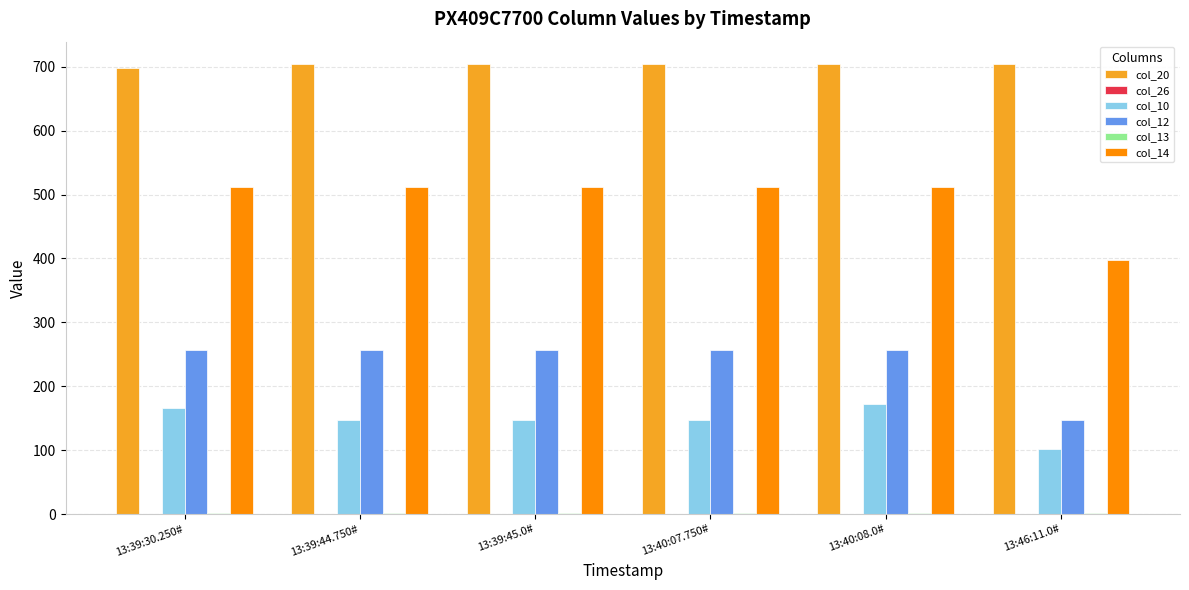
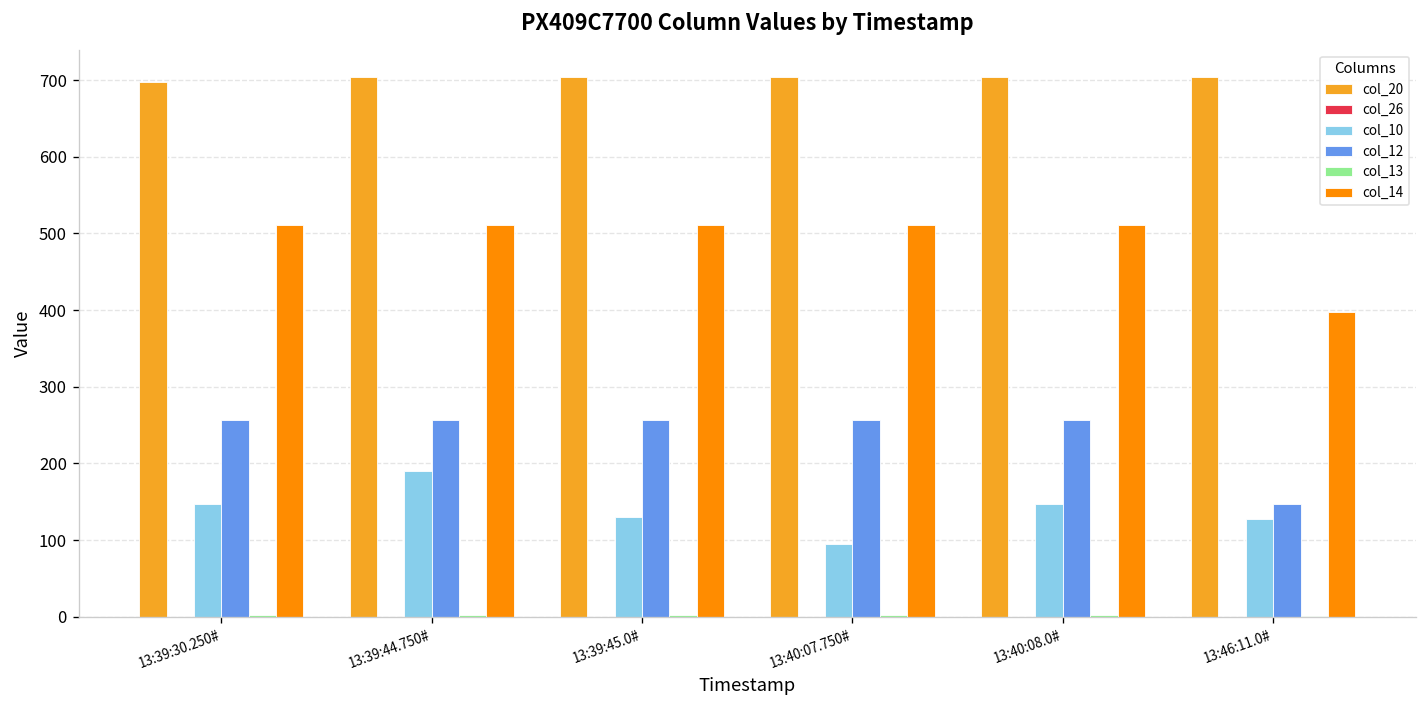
  {
    "col_26": {
      "13:39:30.250#": 0,
      "13:39:44.750#": 0,
      "13:39:45.0#": 0,
      "13:40:07.750#": 0,
      "13:40:08.0#": 0,
      "13:46:11.0#": 0
    },
    "col_10": {
-     "13:39:30.250#": 170,
-     "13:39:44.750#": 150,
-     "13:39:45.0#": 150,
-     "13:40:07.750#": 150,
-     "13:40:08.0#": 170,
-     "13:46:11.0#": 100
+     "13:39:30.250#": 150,
+     "13:39:44.750#": 190,
+     "13:39:45.0#": 130,
+     "13:40:07.750#": 100,
+     "13:40:08.0#": 150,
+     "13:46:11.0#": 130
    },
    "col_12": {
      "13:39:30.250#": 260,
      "13:39:44.750#": 260,
      "13:39:45.0#": 260,
      "13:40:07.750#": 260,
      "13:40:08.0#": 260,
      "13:46:11.0#": 150
    }
  }
